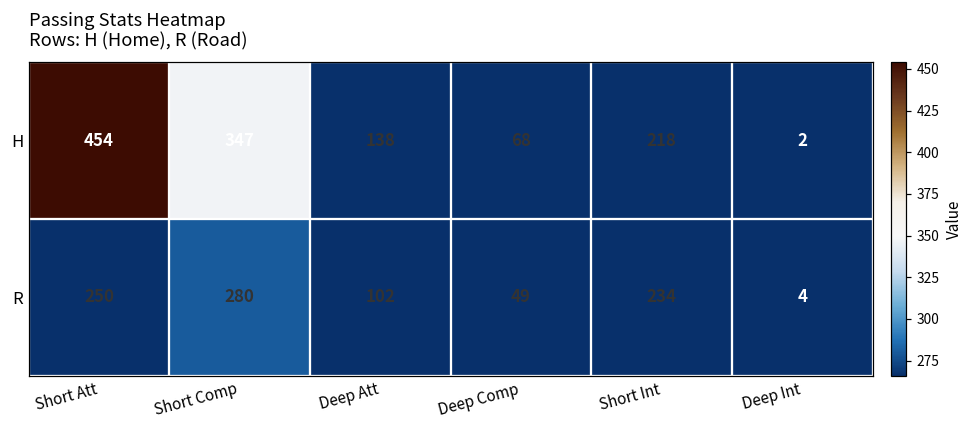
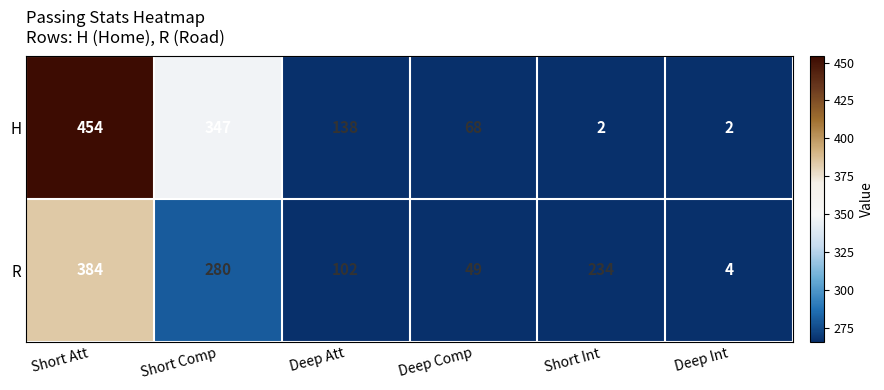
  {
    "H": {
      "Short Att": 454,
      "Deep Att": 138,
      "Deep Comp": 68,
-     "Short Int": 218,
+     "Short Int": 2,
      "Deep Int": 2
    },
    "R": {
-     "Short Att": 250,
+     "Short Att": 384,
      "Short Comp": 280,
      "Deep Att": 102,
      "Deep Comp": 49,
      "Short Int": 234,
      "Deep Int": 4
    }
  }
